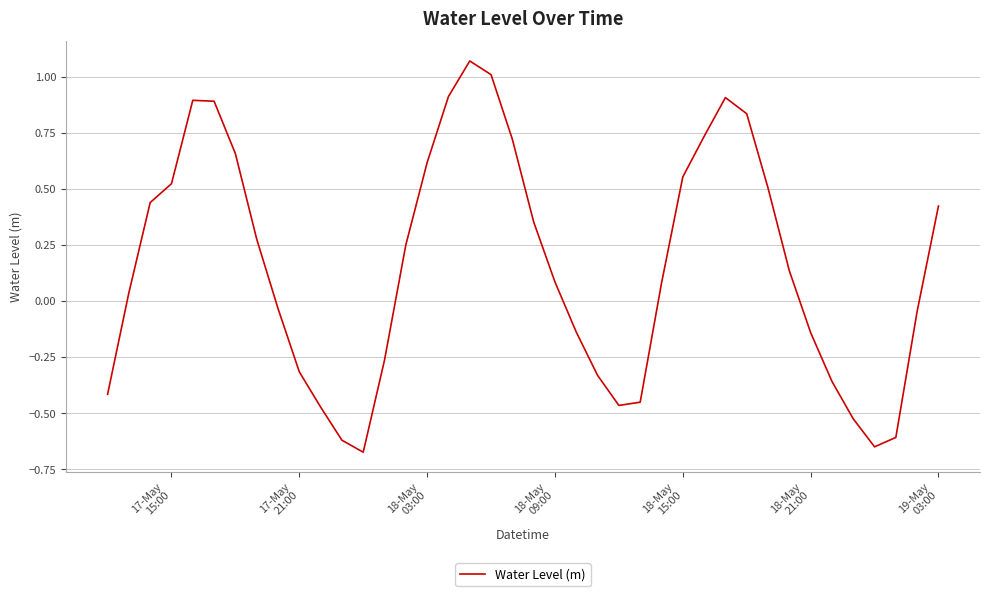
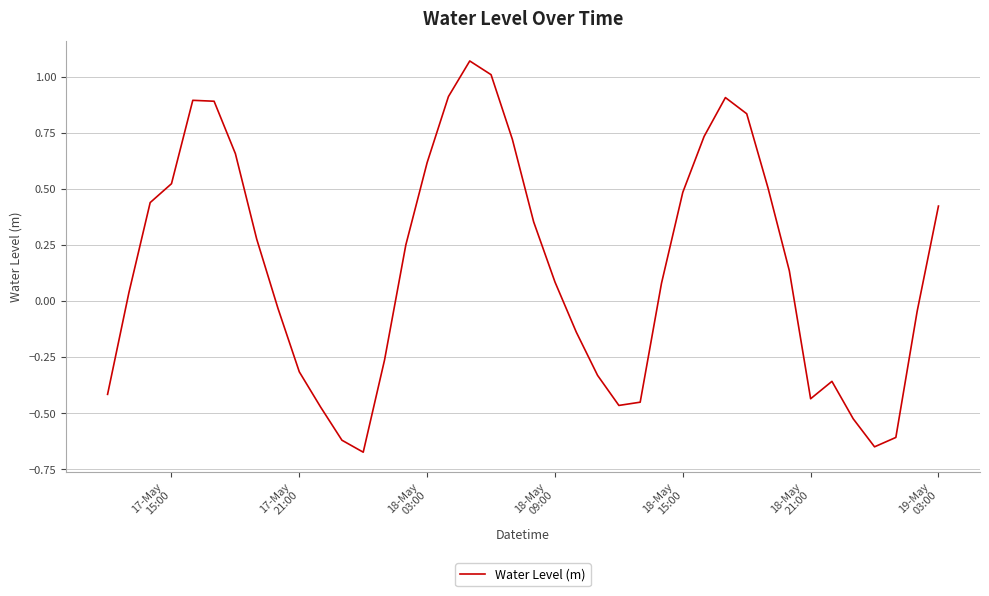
  {
    "17-May 15:00": 0.52,
    "17-May 21:00": -0.32,
    "18-May 03:00": 0.62,
    "18-May 09:00": 0.09,
-   "18-May 15:00": 0.55,
-   "18-May 21:00": -0.14,
+   "18-May 15:00": 0.48,
+   "18-May 21:00": -0.43,
    "19-May 03:00": 0.42
  }
